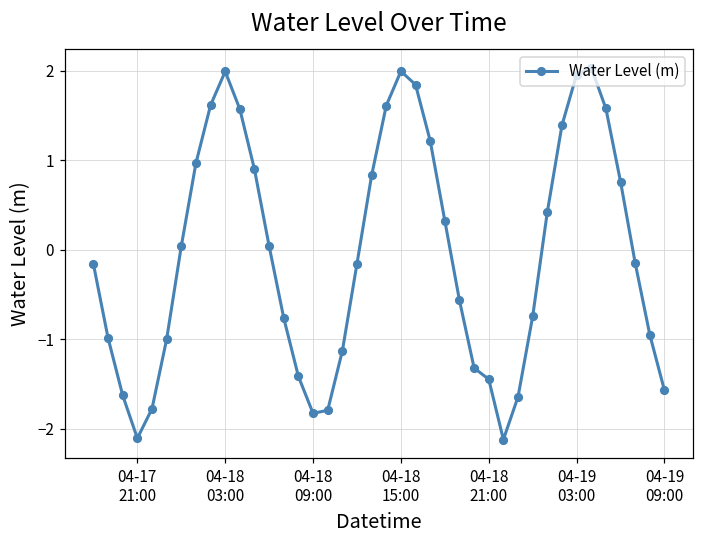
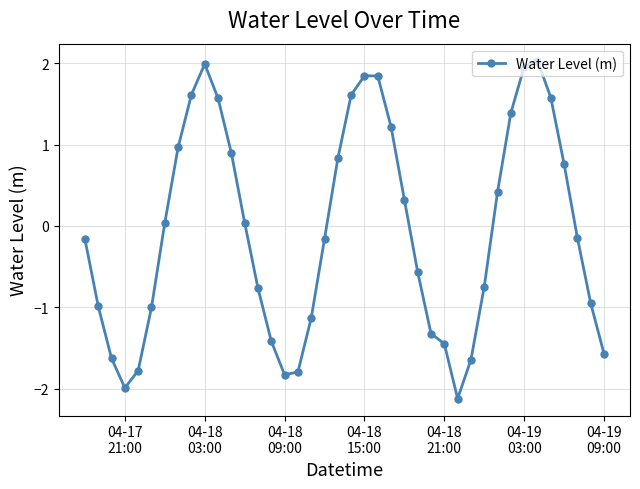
  {
-   "04-17 21:00": -2.1,
+   "04-17 21:00": -2.0,
    "04-18 03:00": 2.0,
    "04-18 09:00": -1.8,
-   "04-18 15:00": 2.0,
+   "04-18 15:00": 1.8,
    "04-18 21:00": -1.4,
    "04-19 09:00": -1.6
  }
